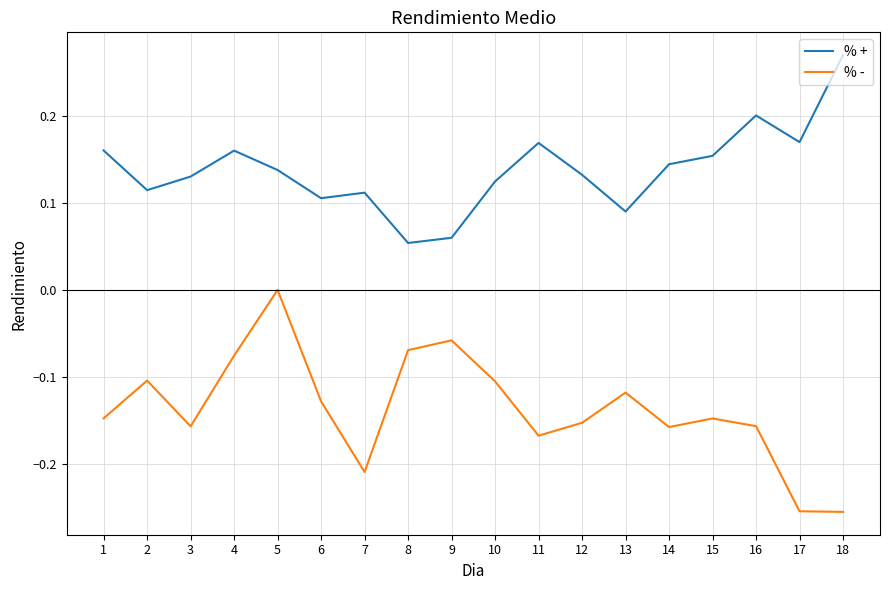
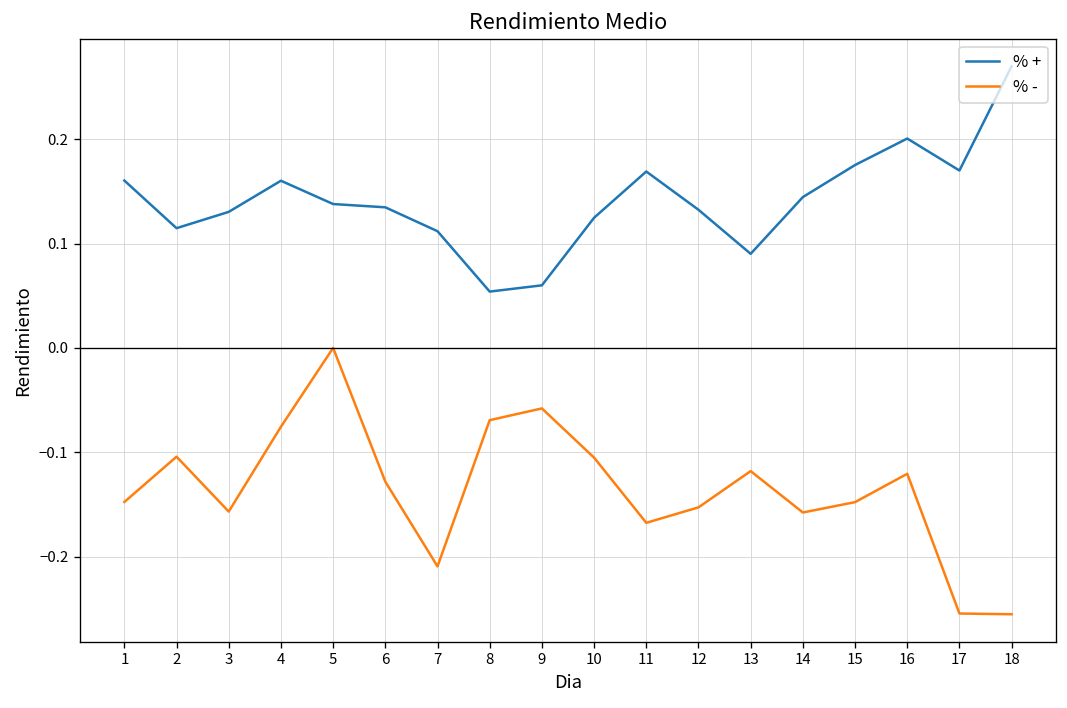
  {
    "% +": {
      "1": 0.16,
      "2": 0.11,
      "3": 0.13,
      "4": 0.16,
      "5": 0.14,
-     "6": 0.11,
+     "6": 0.13,
      "7": 0.11,
      "8": 0.05,
      "9": 0.06,
      "10": 0.12,
      "11": 0.17,
      "12": 0.13,
      "13": 0.09,
      "14": 0.14,
-     "15": 0.15,
+     "15": 0.18,
      "16": 0.20,
      "17": 0.17
    },
    "% -": {
      "1": -0.15,
      "2": -0.10,
      "3": -0.16,
      "4": -0.08,
      "5": 0.00,
      "6": -0.13,
      "7": -0.21,
      "8": -0.07,
      "9": -0.06,
      "10": -0.11,
      "11": -0.17,
      "12": -0.15,
      "13": -0.12,
      "14": -0.16,
      "15": -0.15,
-     "16": -0.16,
+     "16": -0.12,
      "17": -0.25,
      "18": -0.26
    }
  }
